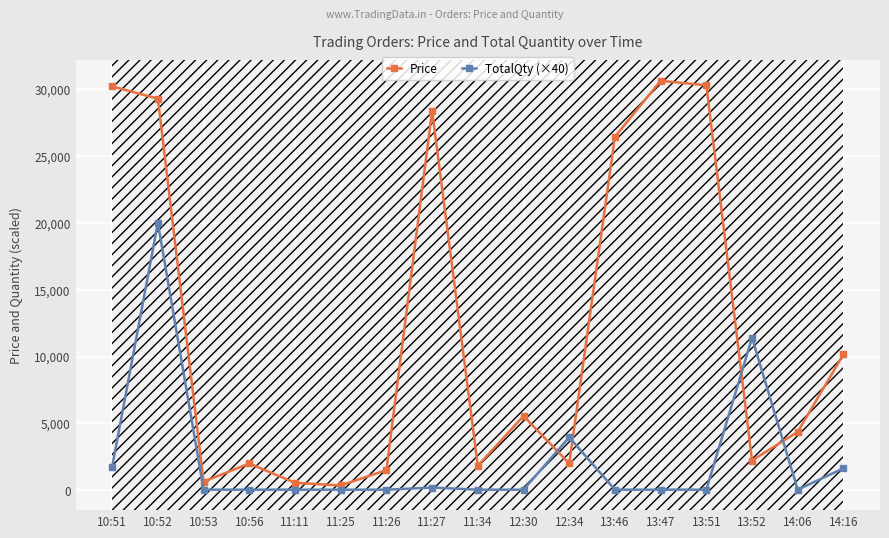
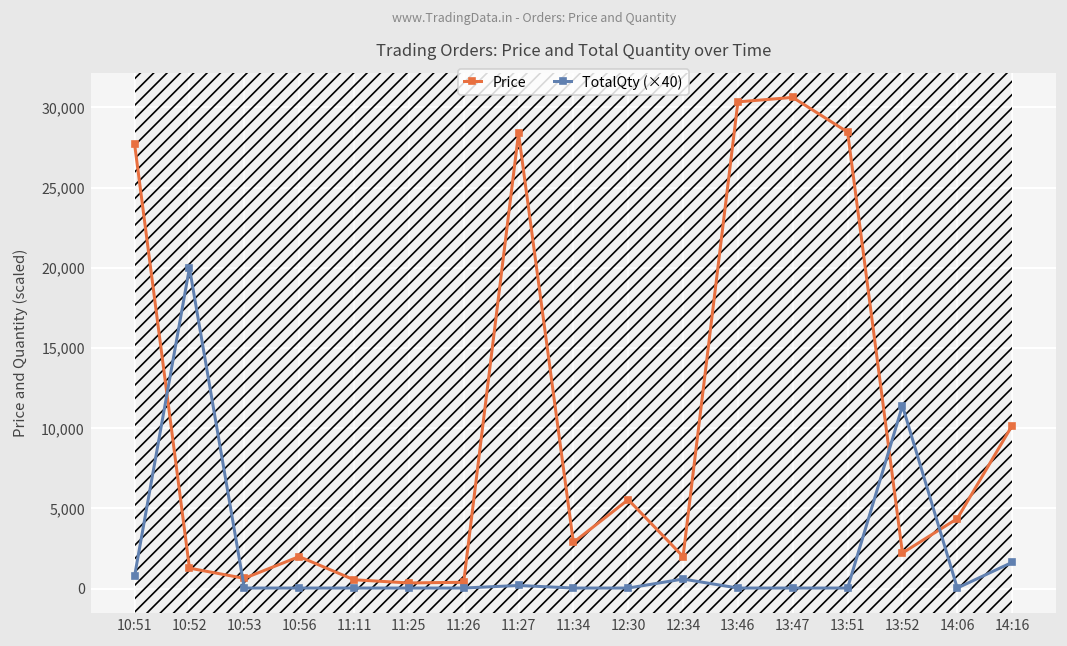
  {
    "Price": {
-     "10:51": "30,200",
-     "10:52": "29,300",
+     "10:51": "27,700",
+     "10:52": "1,300",
      "10:53": "600",
      "10:56": "2,000",
      "11:11": "600",
      "11:25": "400",
-     "11:26": "1,500",
+     "11:26": "400",
      "11:27": "28,400",
-     "11:34": "1,800",
+     "11:34": "2,900",
      "12:30": "5,500",
      "12:34": "2,000",
-     "13:46": "26,400",
+     "13:46": "30,300",
      "13:47": "30,600",
-     "13:51": "30,300",
+     "13:51": "28,500",
      "13:52": "2,200",
      "14:06": "4,400",
      "14:16": "10,200"
    },
    "TotalQty (×40)": {
-     "10:51": "1,800",
+     "10:51": "800",
      "10:52": "20,000",
      "10:53": "0",
      "10:56": "0",
      "11:11": "0",
      "11:25": "0",
      "11:26": "0",
      "11:27": "200",
      "11:34": "0",
      "12:30": "0",
-     "12:34": "4,000",
+     "12:34": "600",
      "13:46": "0",
      "13:47": "0",
      "13:51": "0",
      "13:52": "11,400",
      "14:06": "0",
      "14:16": "1,600"
    }
  }
